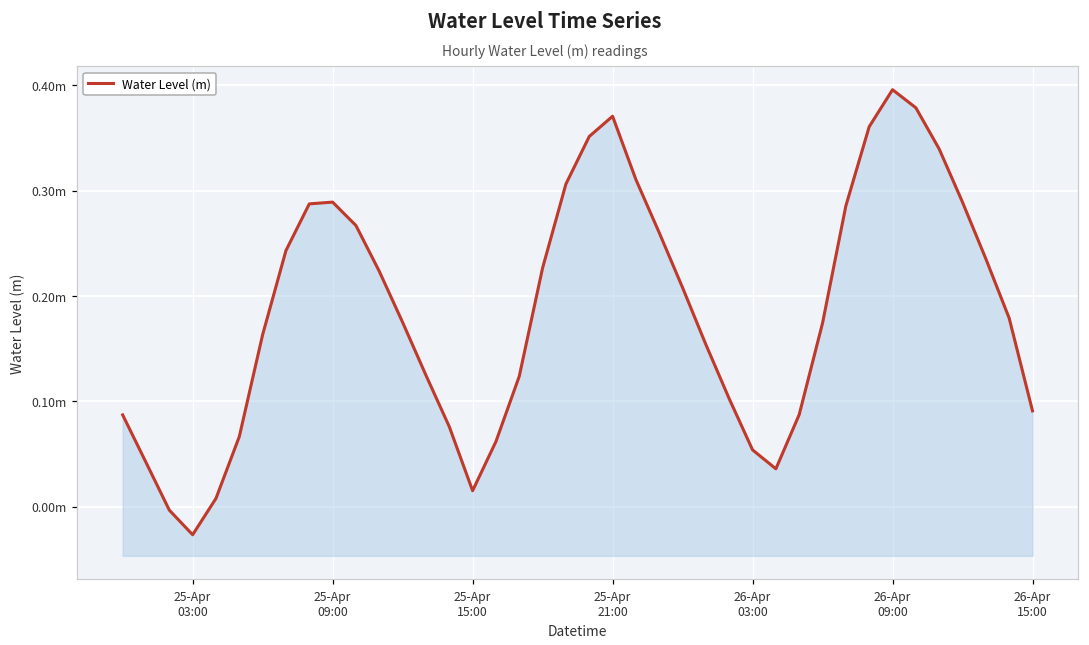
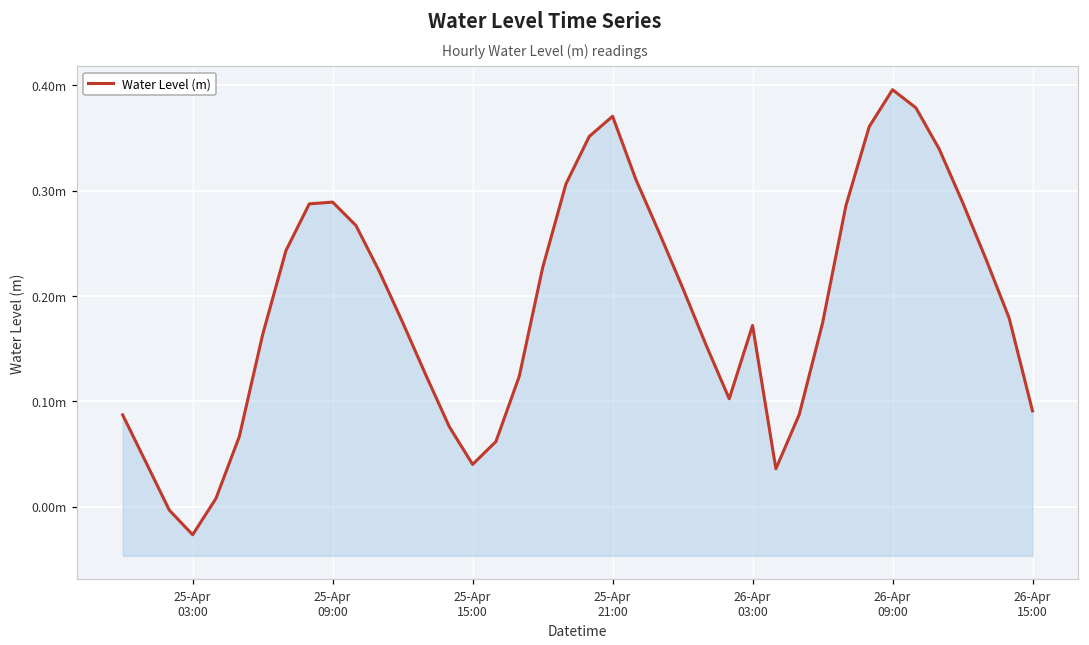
  {
    "25-Apr 03:00": "-0.03m",
    "25-Apr 09:00": "0.29m",
-   "25-Apr 15:00": "0.02m",
+   "25-Apr 15:00": "0.04m",
    "25-Apr 21:00": "0.37m",
-   "26-Apr 03:00": "0.05m",
+   "26-Apr 03:00": "0.17m",
    "26-Apr 09:00": "0.40m",
    "26-Apr 15:00": "0.09m"
  }
